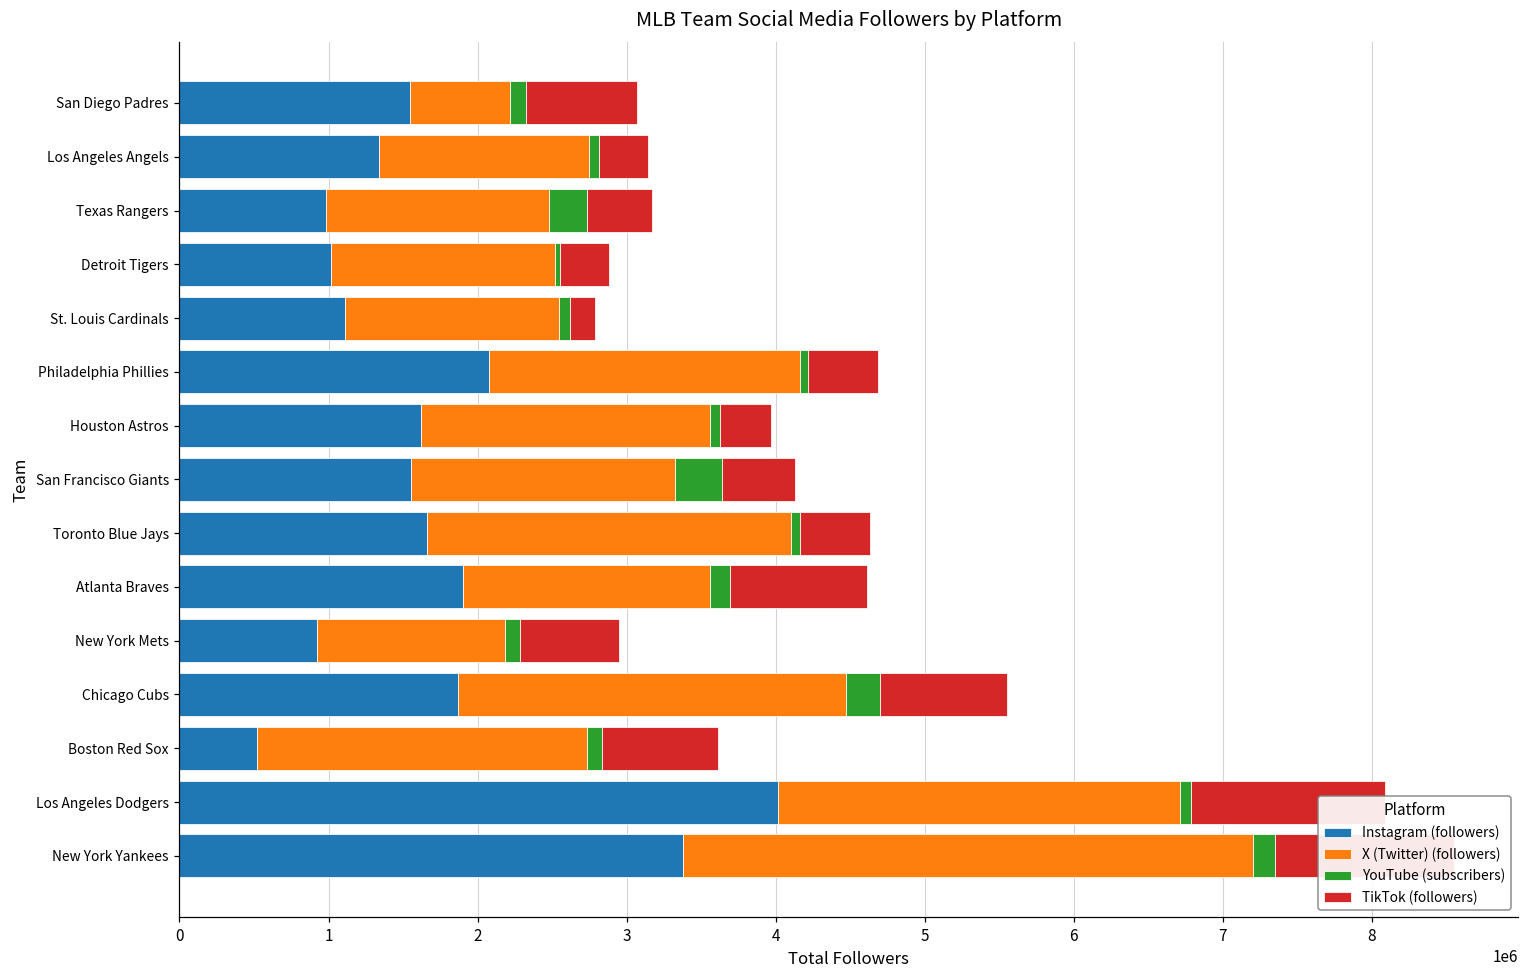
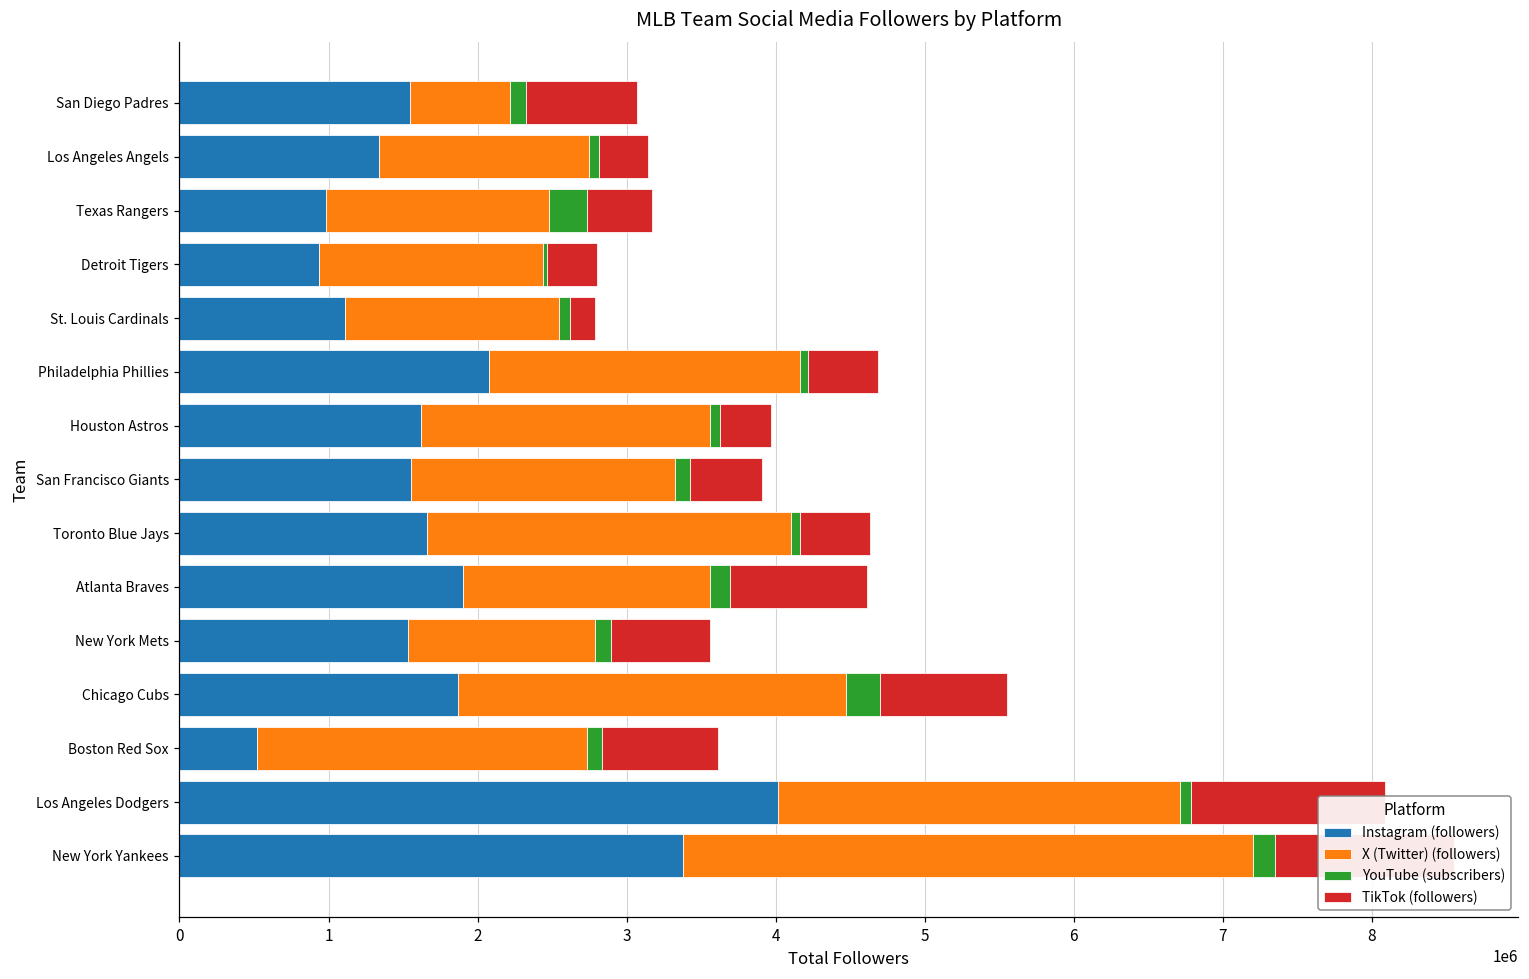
  {
    "Instagram (followers)": {
      "San Diego Padres": 1550000,
      "Los Angeles Angels": 1340000,
      "Texas Rangers": 980000,
-     "Detroit Tigers": 1020000,
+     "Detroit Tigers": 940000,
      "St. Louis Cardinals": 1110000,
      "Philadelphia Phillies": 2080000,
      "Houston Astros": 1620000,
      "San Francisco Giants": 1560000,
      "Toronto Blue Jays": 1660000,
      "Atlanta Braves": 1900000,
-     "New York Mets": 920000,
+     "New York Mets": 1530000,
      "Chicago Cubs": 1870000,
      "Boston Red Sox": 520000,
      "Los Angeles Dodgers": 4010000,
      "New York Yankees": 3380000
    },
    "X (Twitter) (followers)": {
      "San Diego Padres": 670000,
      "Los Angeles Angels": 1410000,
      "Texas Rangers": 1500000,
      "Detroit Tigers": 1500000,
      "St. Louis Cardinals": 1430000,
      "Philadelphia Phillies": 2080000,
      "Houston Astros": 1940000,
      "San Francisco Giants": 1770000,
      "Toronto Blue Jays": 2440000,
      "Atlanta Braves": 1660000,
      "New York Mets": 1260000,
      "Chicago Cubs": 2600000,
      "Boston Red Sox": 2220000,
      "Los Angeles Dodgers": 2700000,
      "New York Yankees": 3820000
    },
    "YouTube (subscribers)": {
      "San Diego Padres": 110000,
      "Los Angeles Angels": 70000,
      "Texas Rangers": 250000,
      "Detroit Tigers": 30000,
      "St. Louis Cardinals": 80000,
      "Philadelphia Phillies": 60000,
      "Houston Astros": 70000,
-     "San Francisco Giants": 320000,
+     "San Francisco Giants": 100000,
      "Toronto Blue Jays": 60000,
      "Atlanta Braves": 130000,
      "New York Mets": 110000,
      "Chicago Cubs": 230000,
      "Boston Red Sox": 100000,
      "Los Angeles Dodgers": 80000,
      "New York Yankees": 150000
    },
    "TikTok (followers)": {
      "San Diego Padres": 740000,
      "Los Angeles Angels": 330000,
      "Texas Rangers": 440000,
      "Detroit Tigers": 330000,
      "St. Louis Cardinals": 170000,
      "Philadelphia Phillies": 470000,
      "Houston Astros": 350000,
      "San Francisco Giants": 490000,
      "Toronto Blue Jays": 460000,
      "Atlanta Braves": 920000,
      "New York Mets": 660000,
      "Chicago Cubs": 850000,
      "Boston Red Sox": 780000
    }
  }
